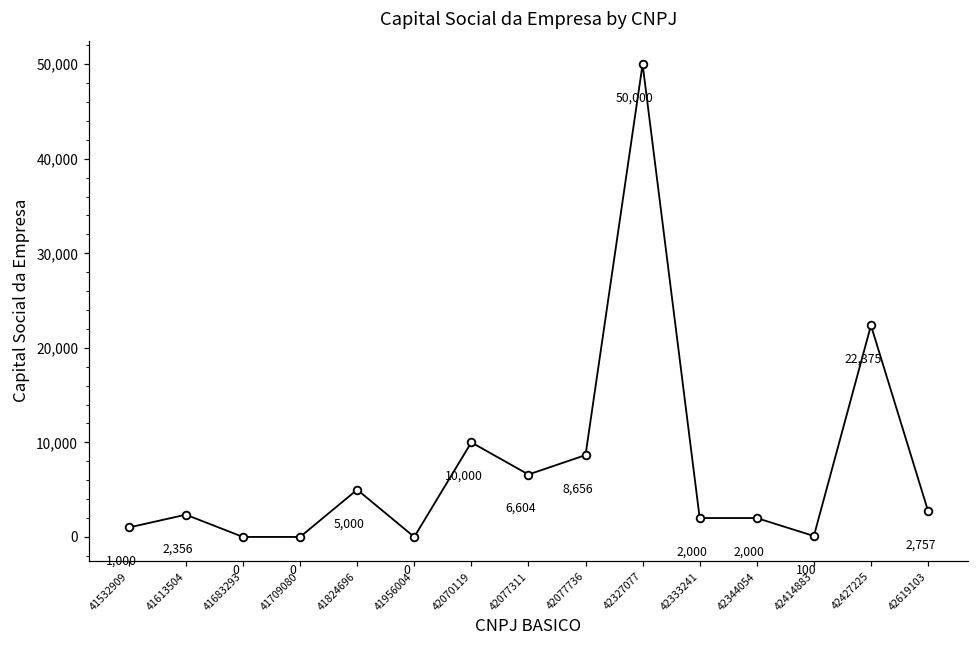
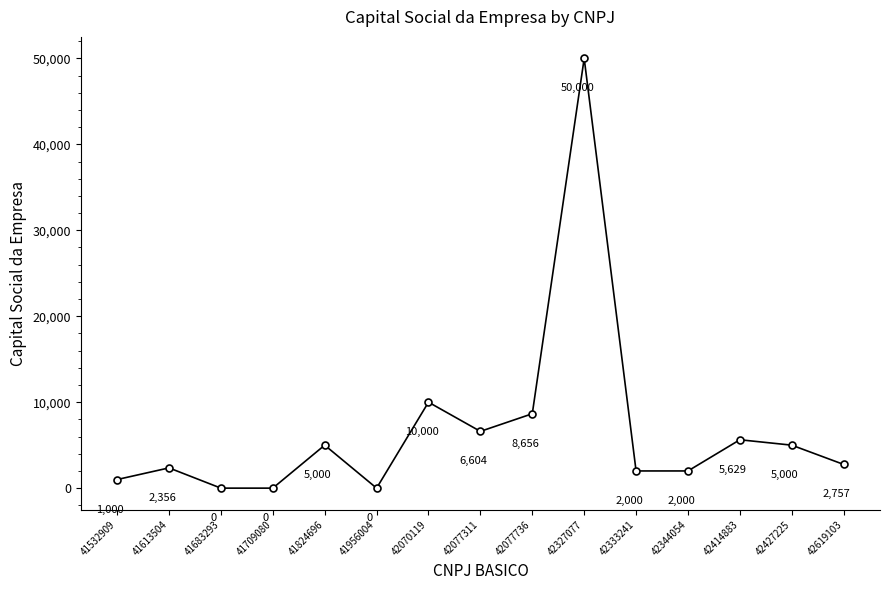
  {
    "41532909": "1,000",
    "41613504": "2,356",
    "41824696": "5,000",
    "42070119": "10,000",
    "42077311": "6,604",
    "42077736": "8,656",
    "42333241": "2,000",
    "42344054": "2,000",
-   "42414883": "100",
-   "42427225": "22,375",
+   "42414883": "5,629",
+   "42427225": "5,000",
    "42619103": "2,757"
  }
